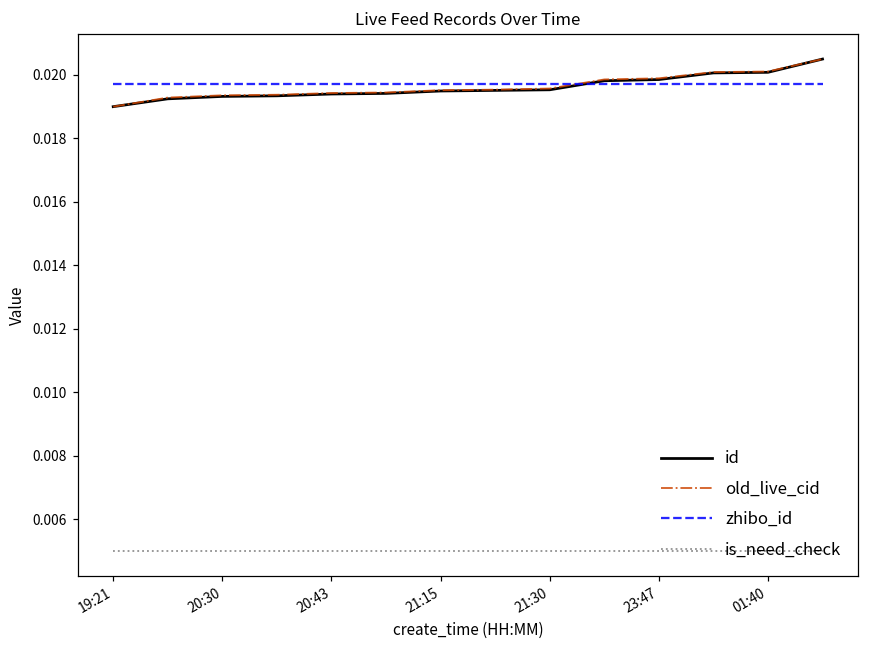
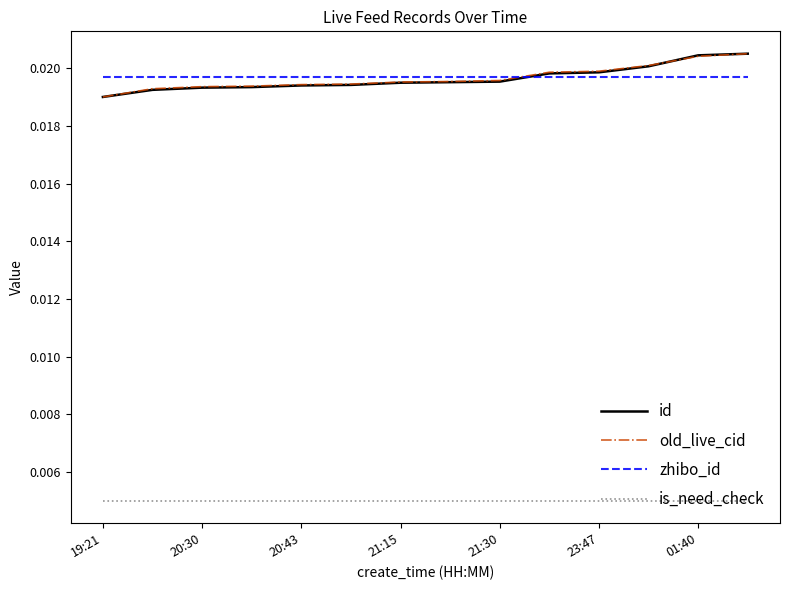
  {
    "id": {
-     "01:40": 0.0201
+     "01:40": 0.0204
    },
    "old_live_cid": {
-     "01:40": 0.0201
+     "01:40": 0.0204
    },
    "zhibo_id": {
      "19:21": 0.0197,
      "20:43": 0.0197,
      "21:30": 0.0197,
      "23:47": 0.0197,
      "01:40": 0.0197
    },
    "is_need_check": {
      "19:21": 0.0050,
      "20:43": 0.0050,
      "21:30": 0.0050,
      "23:47": 0.0050,
      "01:40": 0.0050
    }
  }
